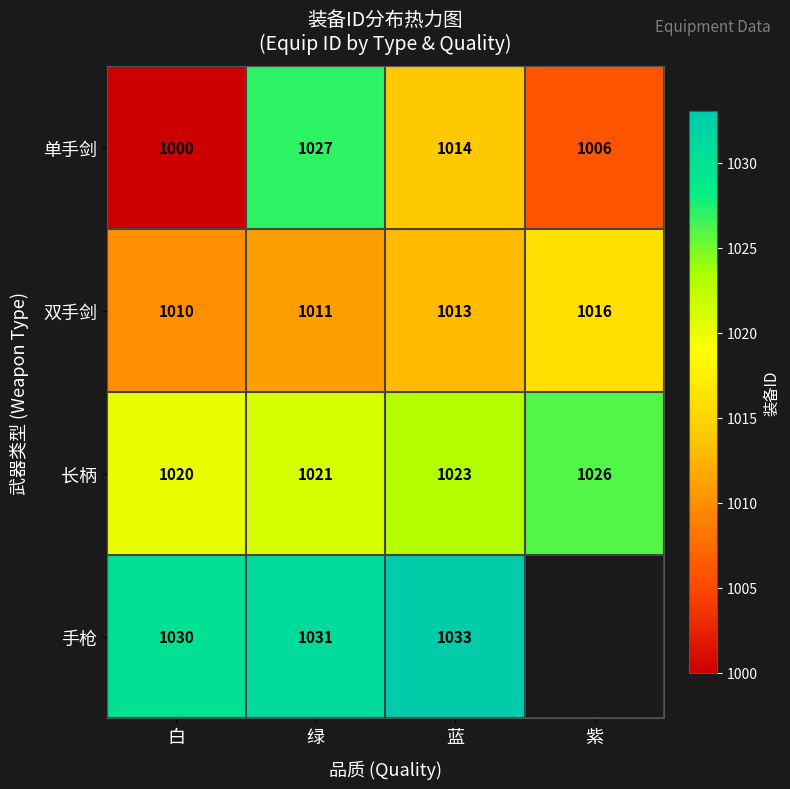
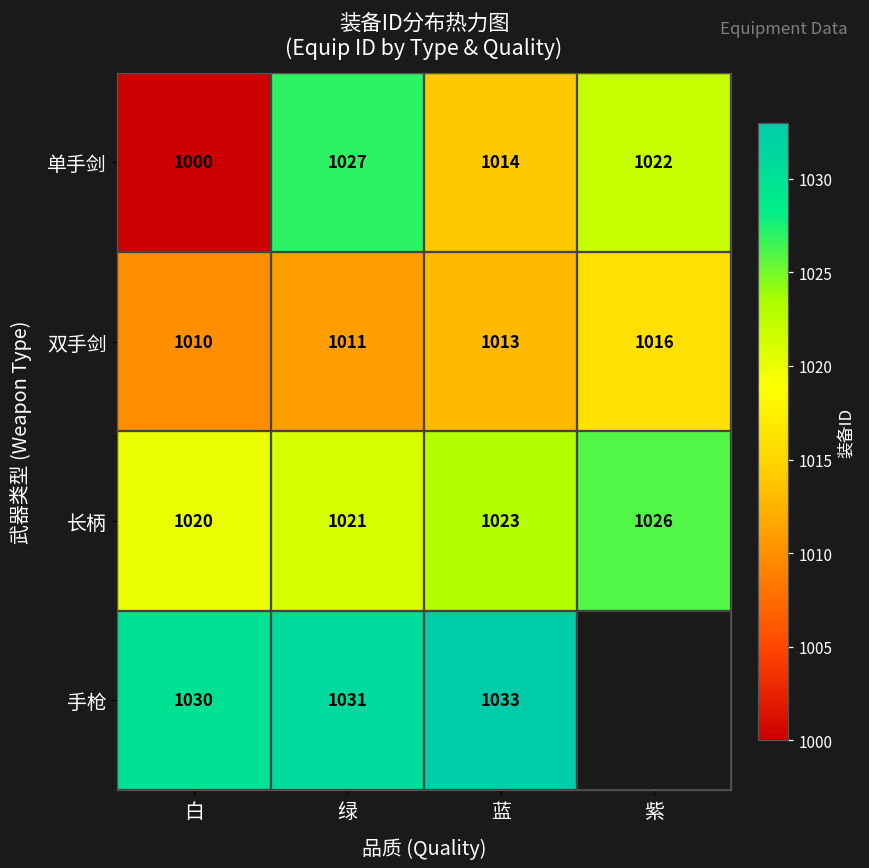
  {
    "单手剑": {
      "白": 1000,
      "绿": 1027,
      "蓝": 1014,
-     "紫": 1006
+     "紫": 1022
    },
    "双手剑": {
      "白": 1010,
      "绿": 1011,
      "蓝": 1013,
      "紫": 1016
    },
    "长柄": {
      "白": 1020,
      "绿": 1021,
      "蓝": 1023,
      "紫": 1026
    },
    "手枪": {
      "白": 1030,
      "绿": 1031,
      "蓝": 1033
    }
  }
